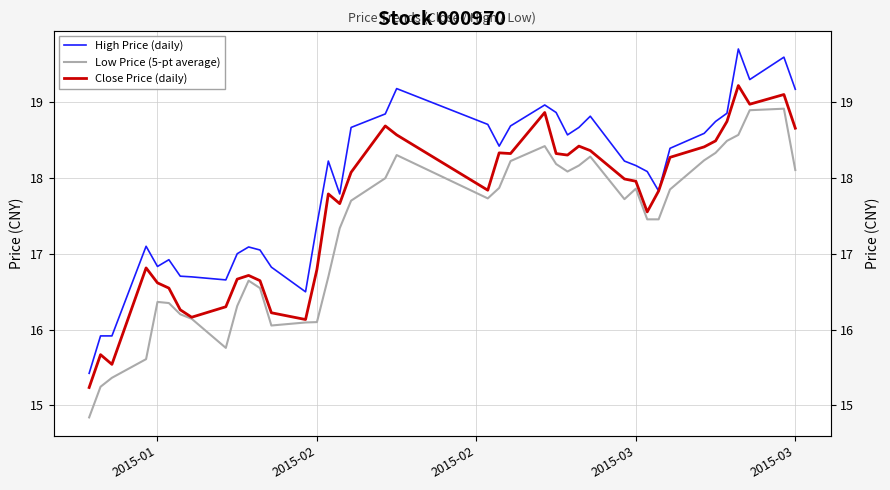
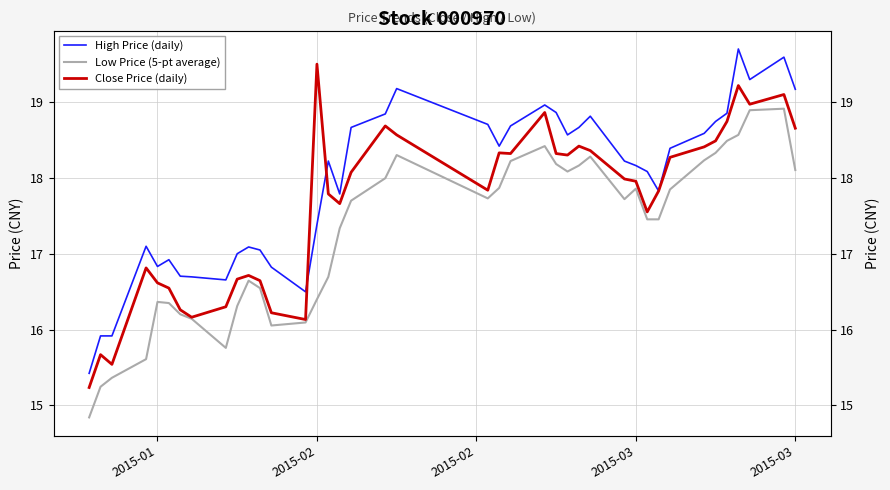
  {
    "High Price (daily)": {
      "2015-01": 16.8,
      "2015-02": 17.4
    },
    "Low Price (5-pt average)": {
      "2015-01": 16.4,
-     "2015-02": 16.1
+     "2015-02": 16.4
    },
    "Close Price (daily)": {
      "2015-01": 16.6,
-     "2015-02": 16.8
+     "2015-02": 19.5
    }
  }
